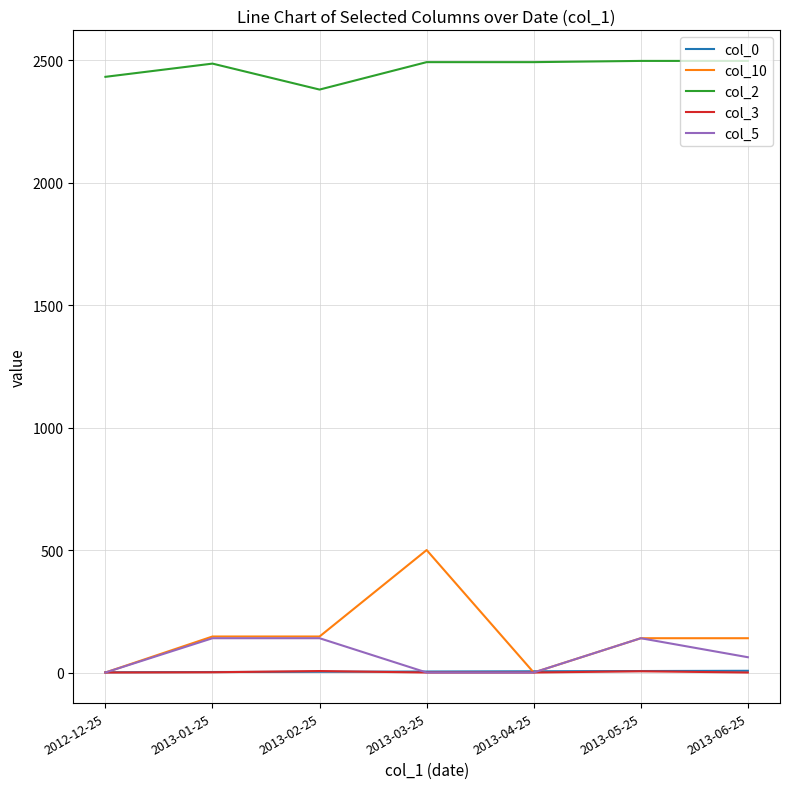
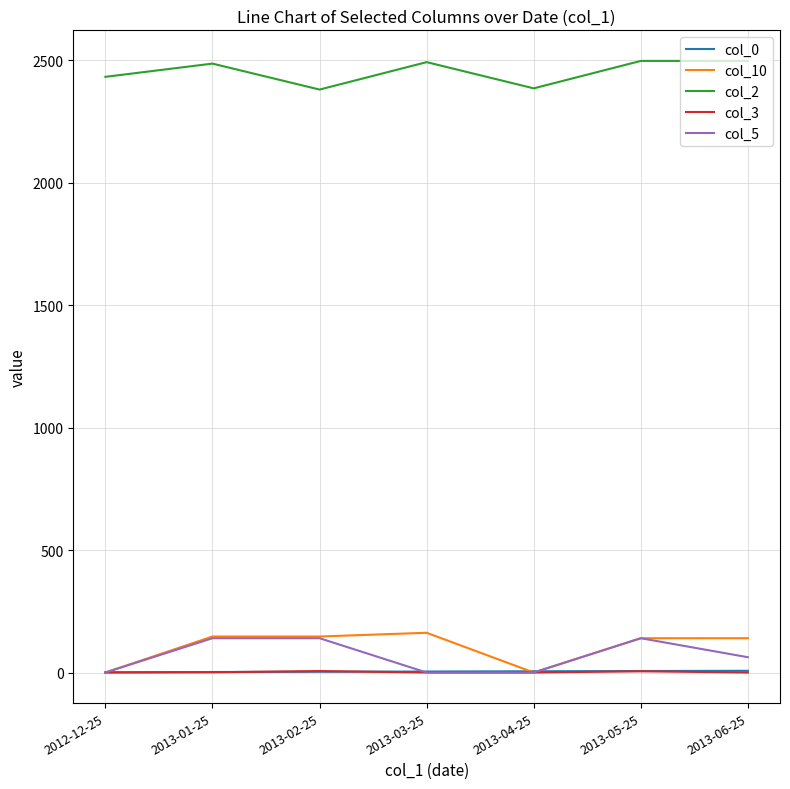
  {
    "col_10": {
-     "2013-03-25": 500,
+     "2013-03-25": 160,
      "2013-06-25": 140
    },
    "col_2": {
      "2012-12-25": 2430,
      "2013-01-25": 2490,
      "2013-02-25": 2380,
      "2013-03-25": 2490,
-     "2013-04-25": 2490,
+     "2013-04-25": 2390,
      "2013-05-25": 2500
    },
    "col_5": {
      "2013-06-25": 60
    }
  }
